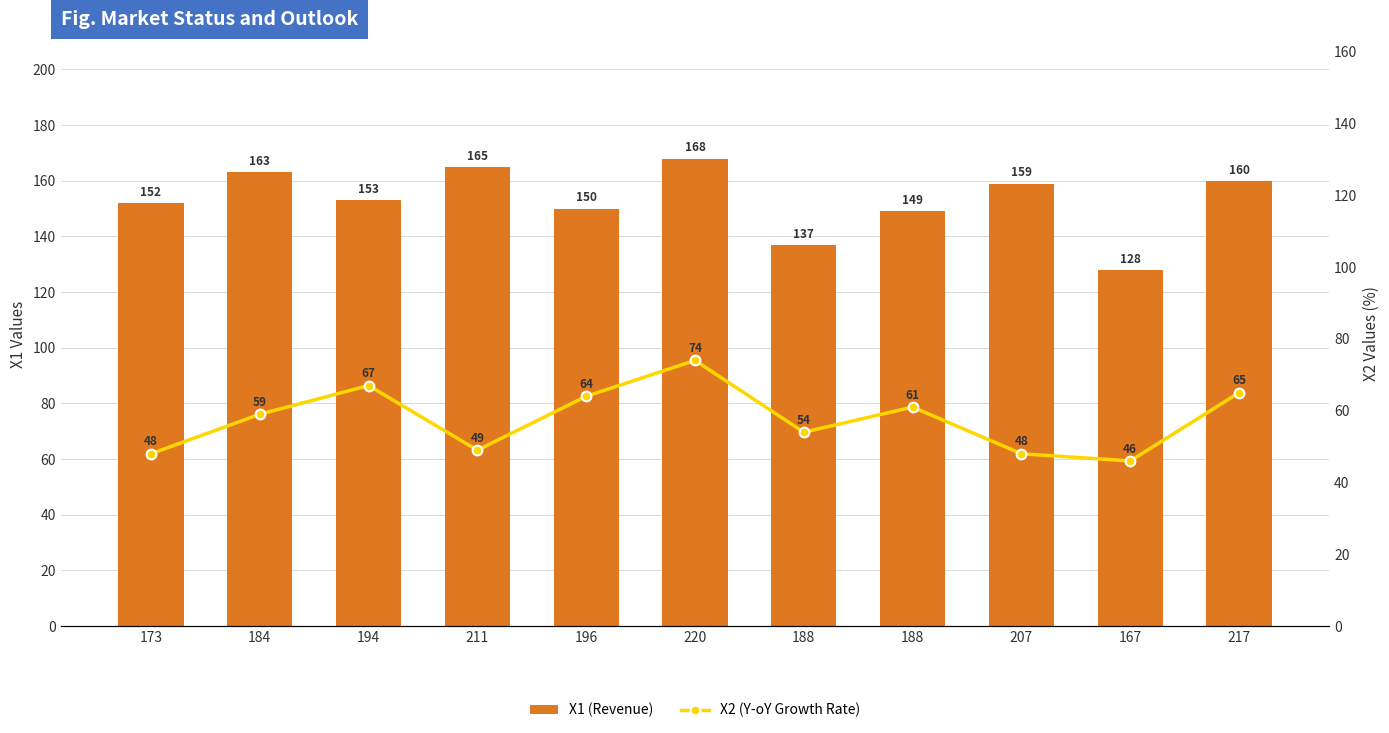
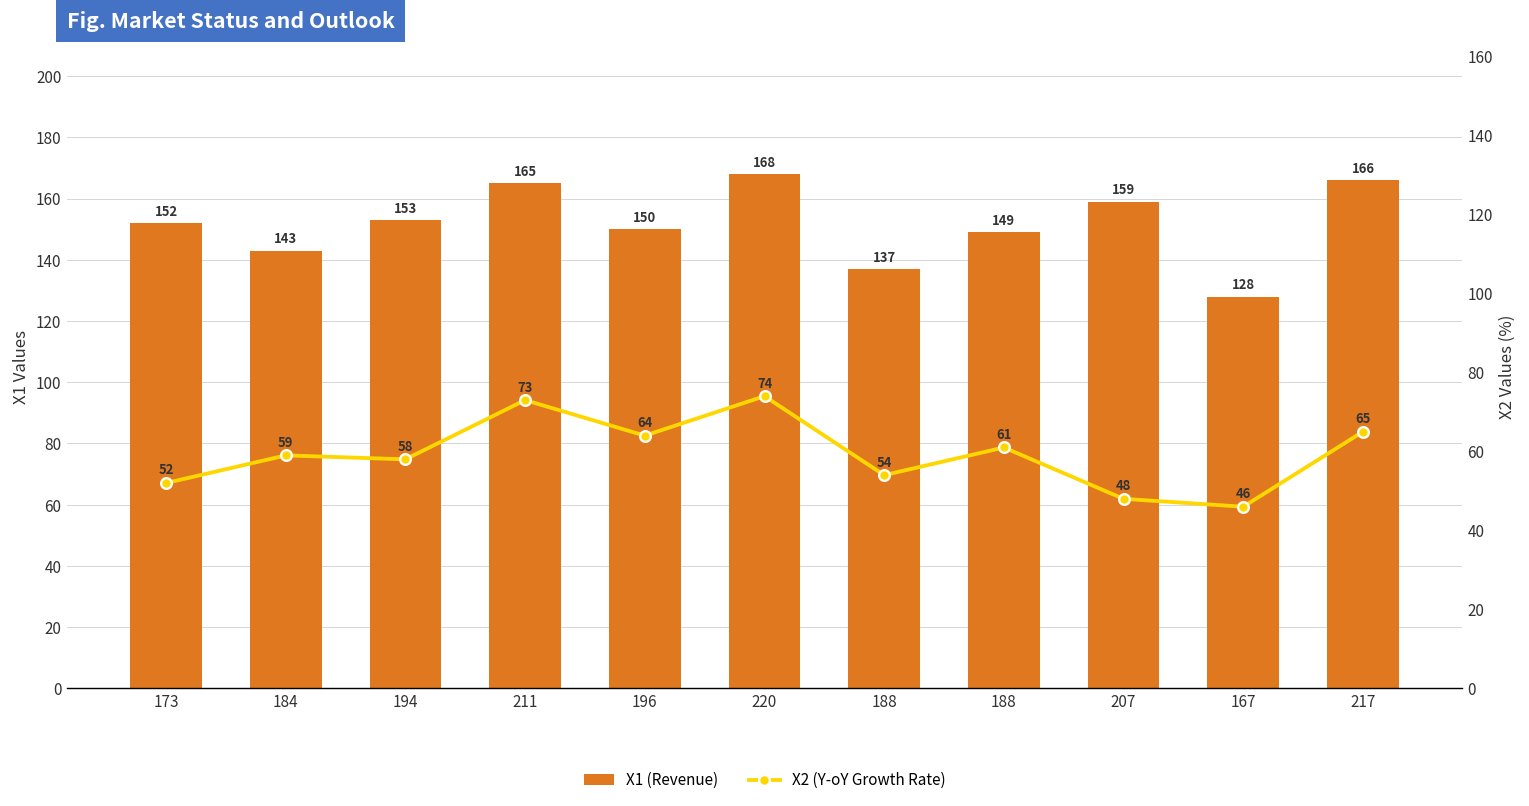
  {
    "X1 (Revenue)": {
      "173": 152,
-     "184": 163,
+     "184": 143,
      "194": 153,
      "211": 165,
      "196": 150,
      "220": 168,
      "207": 159,
      "167": 128,
-     "217": 160
+     "217": 166
    },
    "X2 (Y-oY Growth Rate)": {
-     "173": 48,
+     "173": 52,
      "184": 59,
-     "194": 67,
-     "211": 49,
+     "194": 58,
+     "211": 73,
      "196": 64,
      "220": 74,
      "207": 48,
      "167": 46,
      "217": 65
    }
  }
